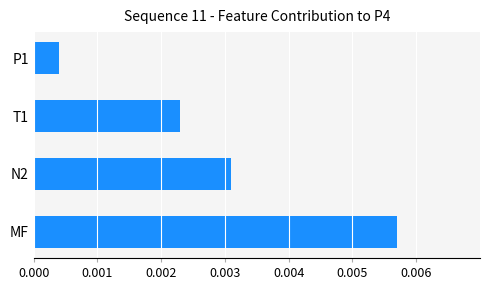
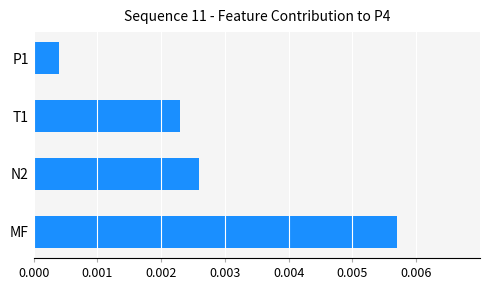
  {
    "P1": 0.0004,
    "T1": 0.0023,
-   "N2": 0.0031,
+   "N2": 0.0026,
    "MF": 0.0057
  }
